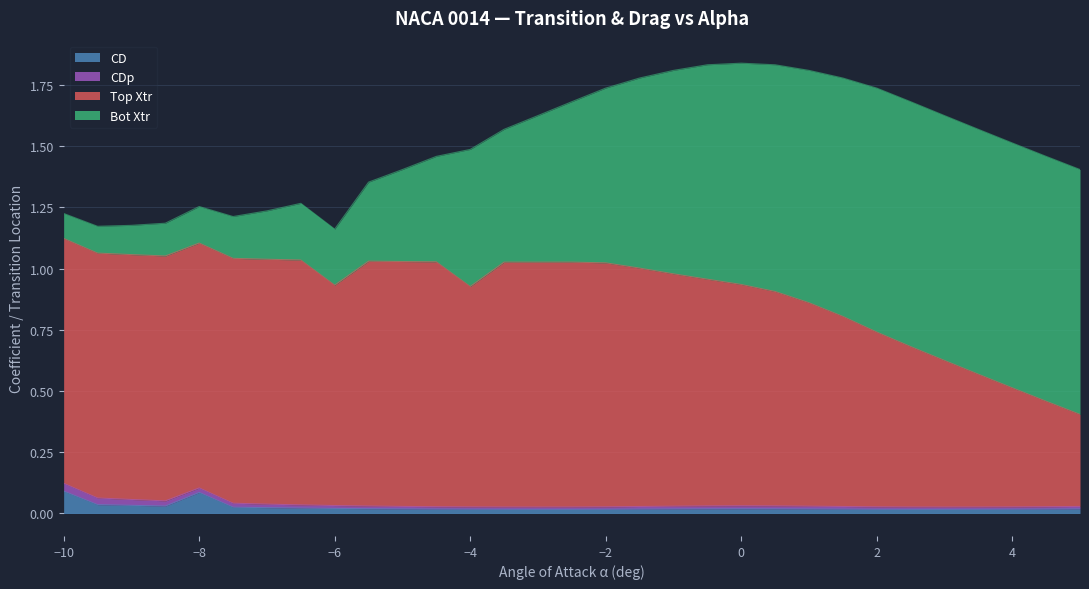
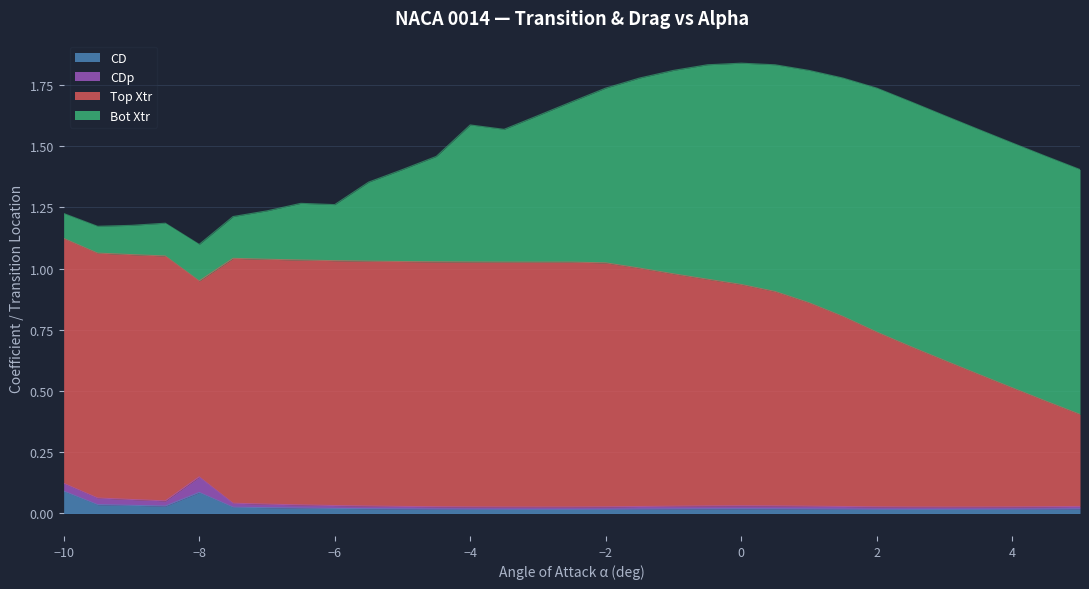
  {
    "CD": {
      "−10": 0.09,
      "−8": 0.09,
      "−6": 0.02,
      "0": 0.02
    },
    "CDp": {
      "−10": 0.03,
-     "−8": 0.02,
+     "−8": 0.06,
      "−6": 0.01,
      "0": 0.01
    },
    "Top Xtr": {
      "−10": 1.0,
-     "−8": 1.0,
-     "−6": 0.9,
-     "−4": 0.9,
+     "−8": 0.8,
+     "−6": 1.0,
+     "−4": 1.0,
      "−2": 1.0,
      "0": 0.9,
      "2": 0.71,
      "4": 0.49
    },
    "Bot Xtr": {
      "−10": 0.10,
      "−8": 0.15,
      "−6": 0.23,
      "−4": 0.56,
      "−2": 0.71,
      "0": 0.90,
      "2": 1.00,
      "4": 1.00
    }
  }
